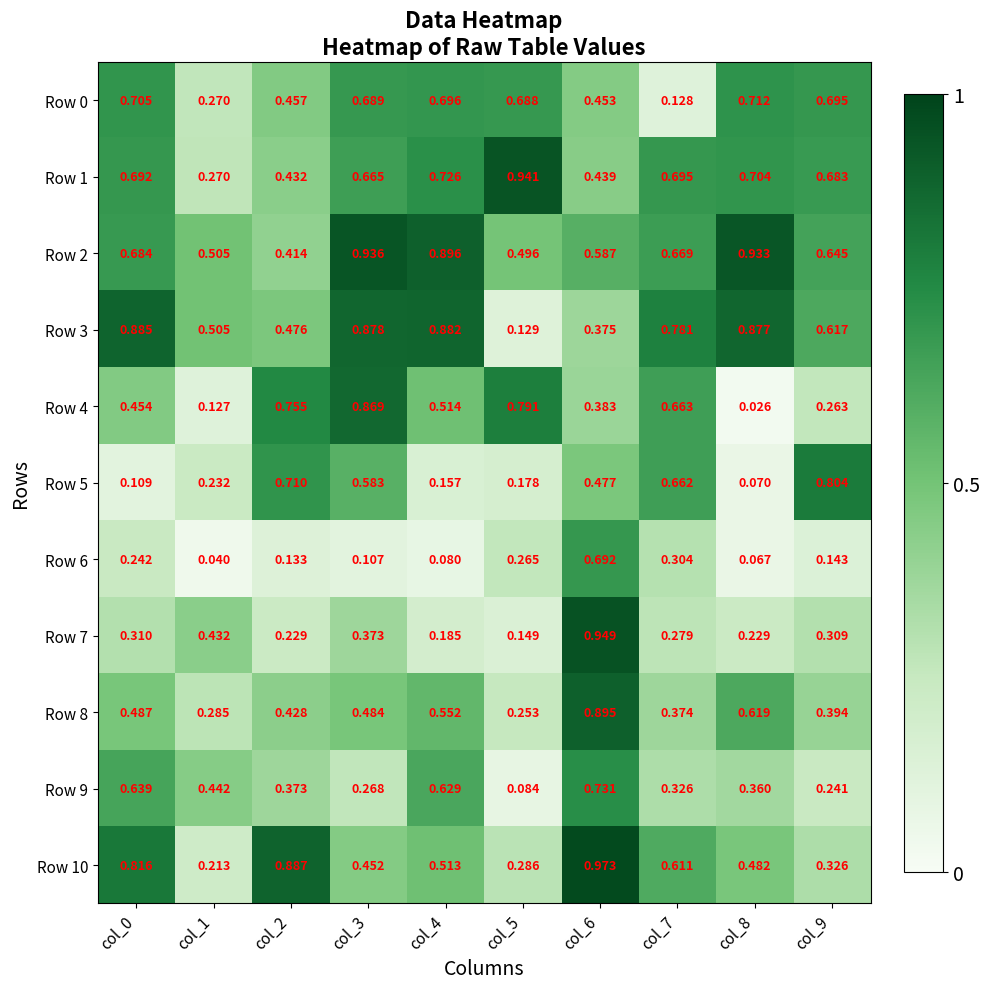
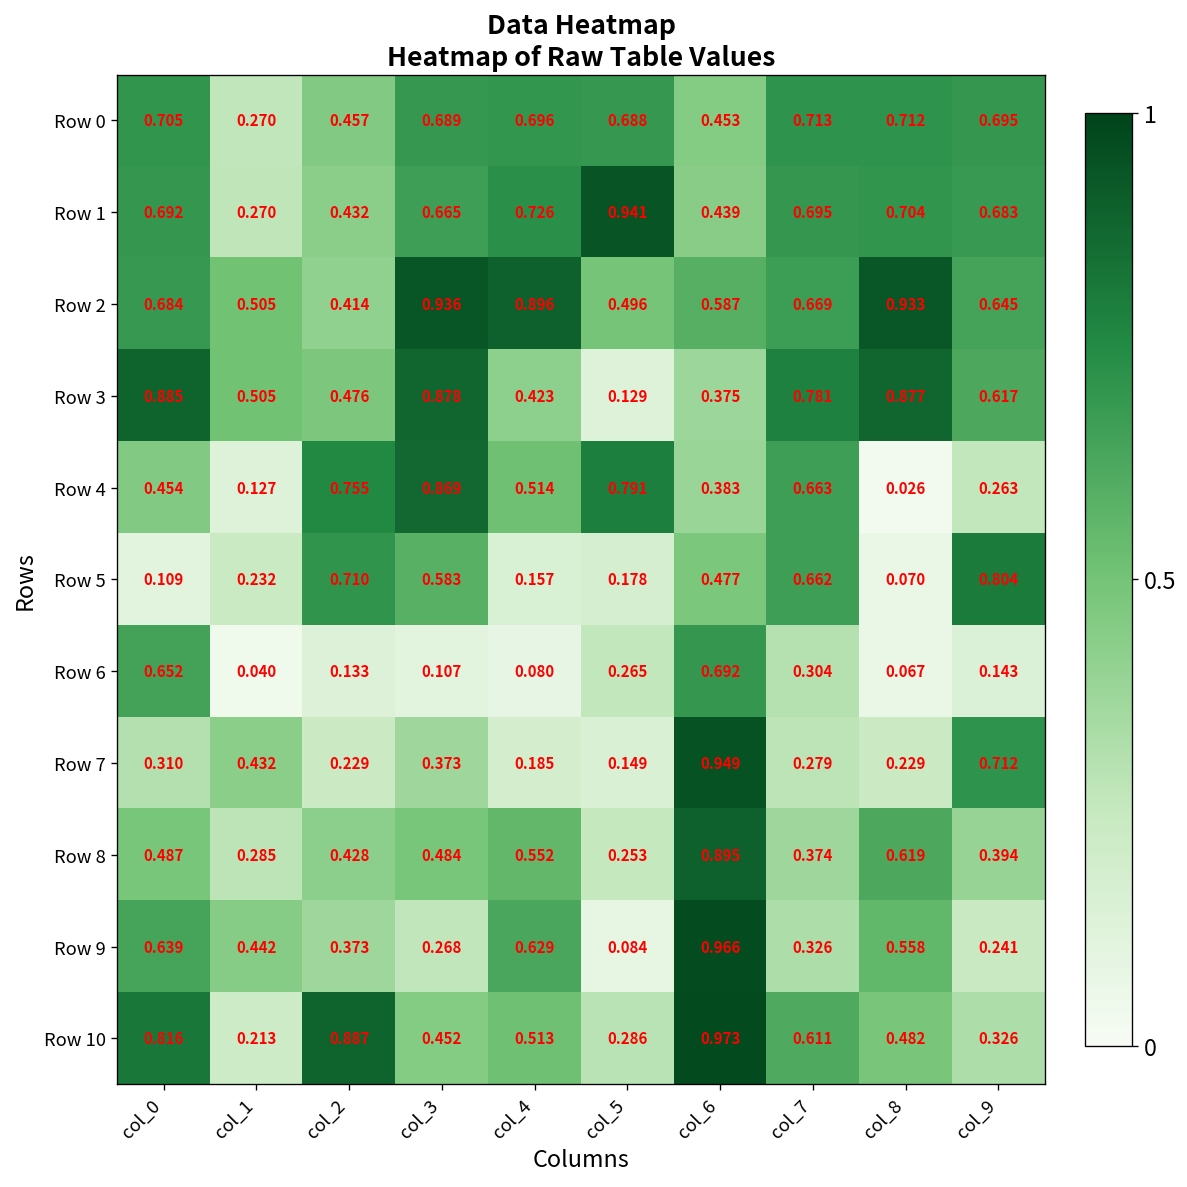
  {
    "Row 0": {
      "col_0": 0.705,
      "col_1": 0.270,
      "col_2": 0.457,
      "col_3": 0.689,
      "col_4": 0.696,
      "col_5": 0.688,
      "col_6": 0.453,
-     "col_7": 0.128,
+     "col_7": 0.713,
      "col_8": 0.712,
      "col_9": 0.695
    },
    "Row 1": {
      "col_0": 0.692,
      "col_1": 0.270,
      "col_2": 0.432,
      "col_3": 0.665,
      "col_4": 0.726,
      "col_5": 0.941,
      "col_6": 0.439,
      "col_7": 0.695,
      "col_8": 0.704,
      "col_9": 0.683
    },
    "Row 2": {
      "col_0": 0.684,
      "col_1": 0.505,
      "col_2": 0.414,
      "col_3": 0.936,
      "col_4": 0.896,
      "col_5": 0.496,
      "col_6": 0.587,
      "col_7": 0.669,
      "col_8": 0.933,
      "col_9": 0.645
    },
    "Row 3": {
      "col_0": 0.885,
      "col_1": 0.505,
      "col_2": 0.476,
      "col_3": 0.878,
-     "col_4": 0.882,
+     "col_4": 0.423,
      "col_5": 0.129,
      "col_6": 0.375,
      "col_7": 0.781,
      "col_8": 0.877,
      "col_9": 0.617
    },
    "Row 4": {
      "col_0": 0.454,
      "col_1": 0.127,
      "col_2": 0.755,
      "col_3": 0.869,
      "col_4": 0.514,
      "col_5": 0.791,
      "col_6": 0.383,
      "col_7": 0.663,
      "col_8": 0.026,
      "col_9": 0.263
    },
    "Row 5": {
      "col_0": 0.109,
      "col_1": 0.232,
      "col_2": 0.710,
      "col_3": 0.583,
      "col_4": 0.157,
      "col_5": 0.178,
      "col_6": 0.477,
      "col_7": 0.662,
      "col_8": 0.070,
      "col_9": 0.804
    },
    "Row 6": {
-     "col_0": 0.242,
+     "col_0": 0.652,
      "col_1": 0.040,
      "col_2": 0.133,
      "col_3": 0.107,
      "col_4": 0.080,
      "col_5": 0.265,
      "col_6": 0.692,
      "col_7": 0.304,
      "col_8": 0.067,
      "col_9": 0.143
    },
    "Row 7": {
      "col_0": 0.310,
      "col_1": 0.432,
      "col_2": 0.229,
      "col_3": 0.373,
      "col_4": 0.185,
      "col_5": 0.149,
      "col_6": 0.949,
      "col_7": 0.279,
      "col_8": 0.229,
-     "col_9": 0.309
+     "col_9": 0.712
    },
    "Row 8": {
      "col_0": 0.487,
      "col_1": 0.285,
      "col_2": 0.428,
      "col_3": 0.484,
      "col_4": 0.552,
      "col_5": 0.253,
      "col_6": 0.895,
      "col_7": 0.374,
      "col_8": 0.619,
      "col_9": 0.394
    },
    "Row 9": {
      "col_0": 0.639,
      "col_1": 0.442,
      "col_2": 0.373,
      "col_3": 0.268,
      "col_4": 0.629,
      "col_5": 0.084,
-     "col_6": 0.731,
+     "col_6": 0.966,
      "col_7": 0.326,
-     "col_8": 0.360,
+     "col_8": 0.558,
      "col_9": 0.241
    },
    "Row 10": {
      "col_0": 0.816,
      "col_1": 0.213,
      "col_2": 0.887,
      "col_3": 0.452,
      "col_4": 0.513,
      "col_5": 0.286,
      "col_6": 0.973,
      "col_7": 0.611,
      "col_8": 0.482,
      "col_9": 0.326
    }
  }
